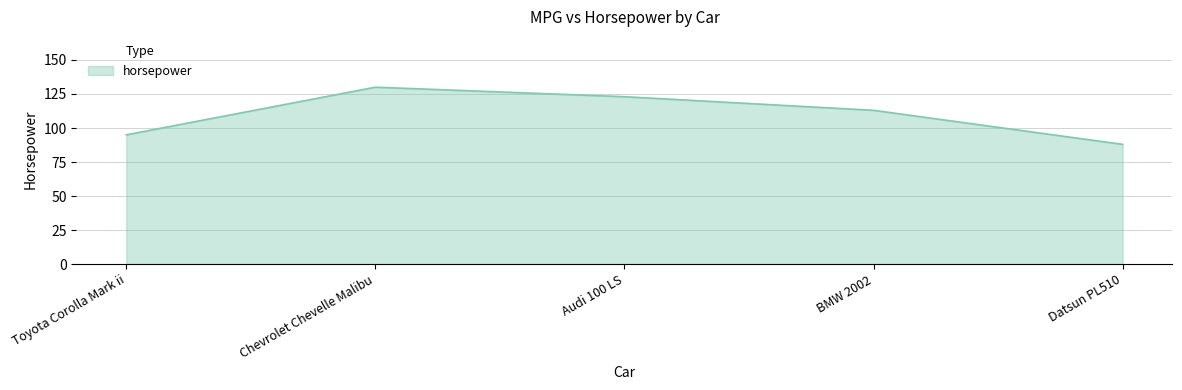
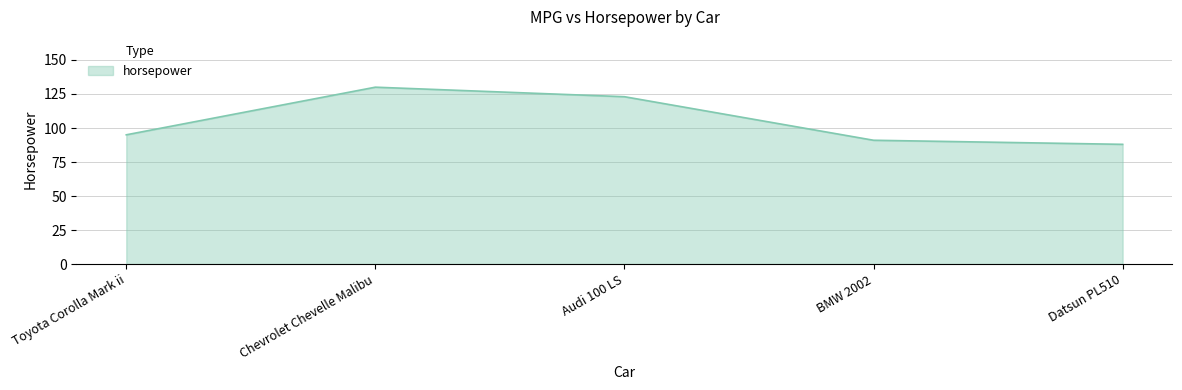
  {
    "Toyota Corolla Mark ii": 95,
    "Chevrolet Chevelle Malibu": 130,
    "Audi 100 LS": 123,
-   "BMW 2002": 113,
+   "BMW 2002": 91,
    "Datsun PL510": 88
  }
